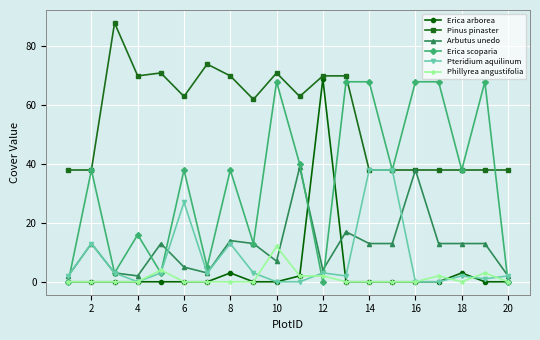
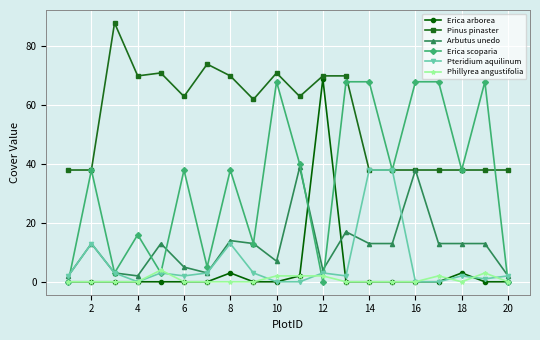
  {
    "Pteridium aquilinum": {
-     "6": 27,
+     "6": 2,
      "8": 13,
      "12": 3,
      "18": 2
    },
    "Phillyrea angustifolia": {
      "8": 0,
-     "10": 12,
+     "10": 2,
      "12": 2,
      "18": 0
    }
  }
